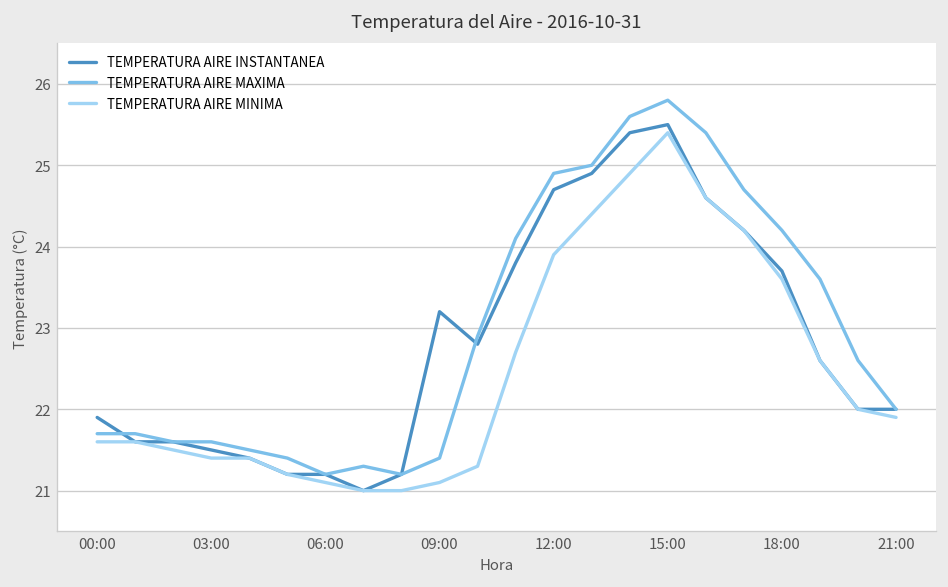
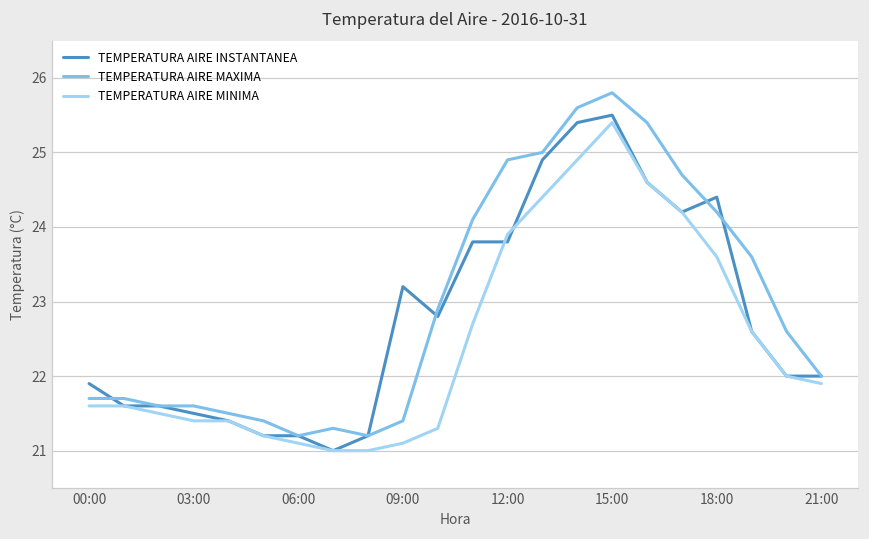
  {
    "TEMPERATURA AIRE INSTANTANEA": {
      "00:00": 21.9,
      "03:00": 21.5,
      "09:00": 23.2,
-     "12:00": 24.7,
+     "12:00": 23.8,
      "15:00": 25.5,
-     "18:00": 23.7
+     "18:00": 24.4
    }
  }
